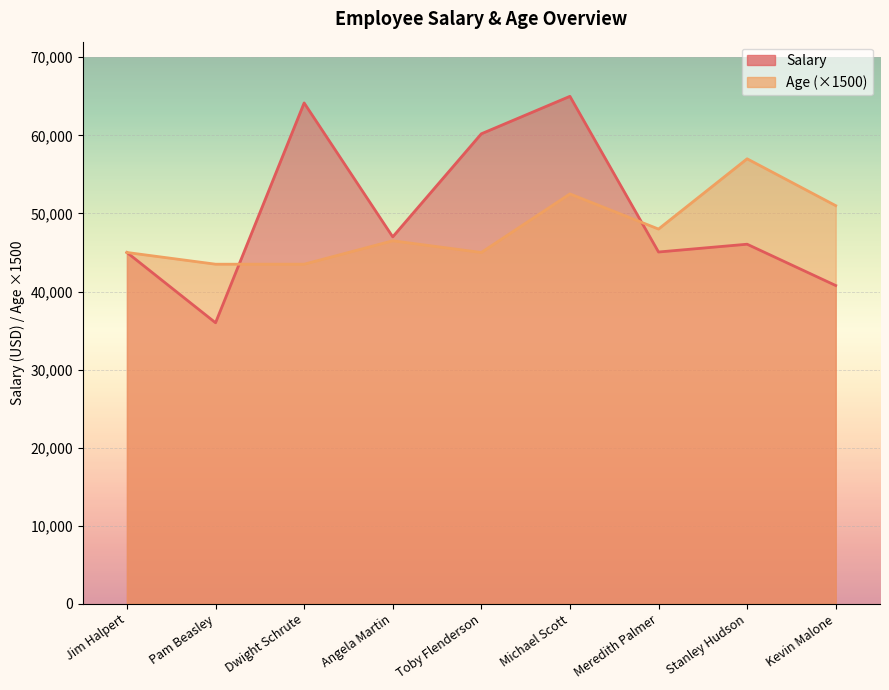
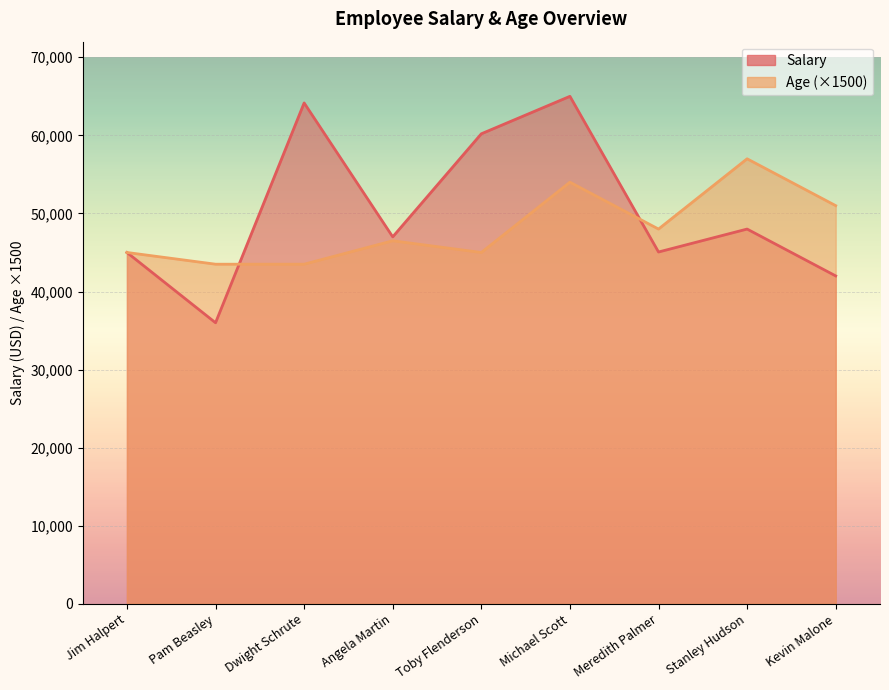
  {
    "Salary": {
      "Pam Beasley": "36,000",
      "Dwight Schrute": "64,000",
      "Angela Martin": "47,000",
      "Toby Flenderson": "60,000",
      "Michael Scott": "65,000",
      "Meredith Palmer": "45,000",
-     "Stanley Hudson": "46,000",
-     "Kevin Malone": "41,000"
+     "Stanley Hudson": "48,000",
+     "Kevin Malone": "42,000"
    },
    "Age (×1500)": {
      "Pam Beasley": "44,000",
      "Dwight Schrute": "44,000",
      "Angela Martin": "47,000",
      "Toby Flenderson": "45,000",
-     "Michael Scott": "53,000",
+     "Michael Scott": "54,000",
      "Meredith Palmer": "48,000",
      "Stanley Hudson": "57,000",
      "Kevin Malone": "51,000"
    }
  }
